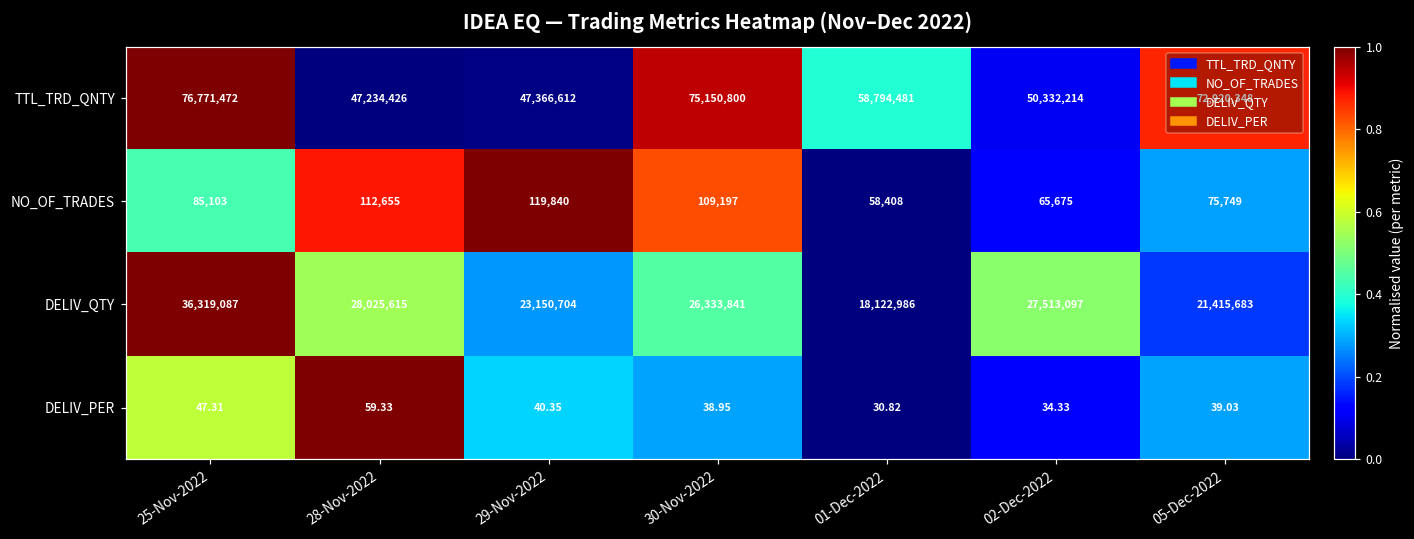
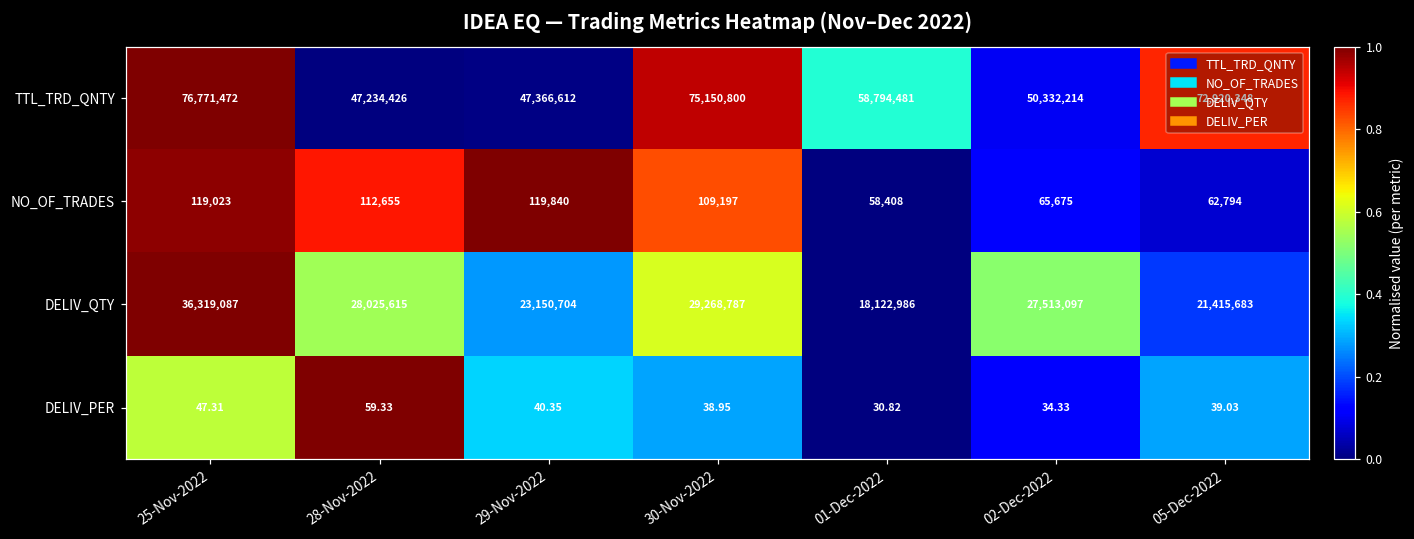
  {
    "TTL_TRD_QNTY": {
      "25-Nov-2022": "76,771,472",
      "28-Nov-2022": "47,234,426",
      "29-Nov-2022": "47,366,612",
      "30-Nov-2022": "75,150,800",
      "01-Dec-2022": "58,794,481",
      "02-Dec-2022": "50,332,214"
    },
    "NO_OF_TRADES": {
-     "25-Nov-2022": "85,103",
+     "25-Nov-2022": "119,023",
      "28-Nov-2022": "112,655",
      "29-Nov-2022": "119,840",
      "30-Nov-2022": "109,197",
      "01-Dec-2022": "58,408",
      "02-Dec-2022": "65,675",
-     "05-Dec-2022": "75,749"
+     "05-Dec-2022": "62,794"
    },
    "DELIV_QTY": {
      "25-Nov-2022": "36,319,087",
      "28-Nov-2022": "28,025,615",
      "29-Nov-2022": "23,150,704",
-     "30-Nov-2022": "26,333,841",
+     "30-Nov-2022": "29,268,787",
      "01-Dec-2022": "18,122,986",
      "02-Dec-2022": "27,513,097",
      "05-Dec-2022": "21,415,683"
    },
    "DELIV_PER": {
      "25-Nov-2022": "47.31",
      "28-Nov-2022": "59.33",
      "29-Nov-2022": "40.35",
      "30-Nov-2022": "38.95",
      "01-Dec-2022": "30.82",
      "02-Dec-2022": "34.33",
      "05-Dec-2022": "39.03"
    }
  }
